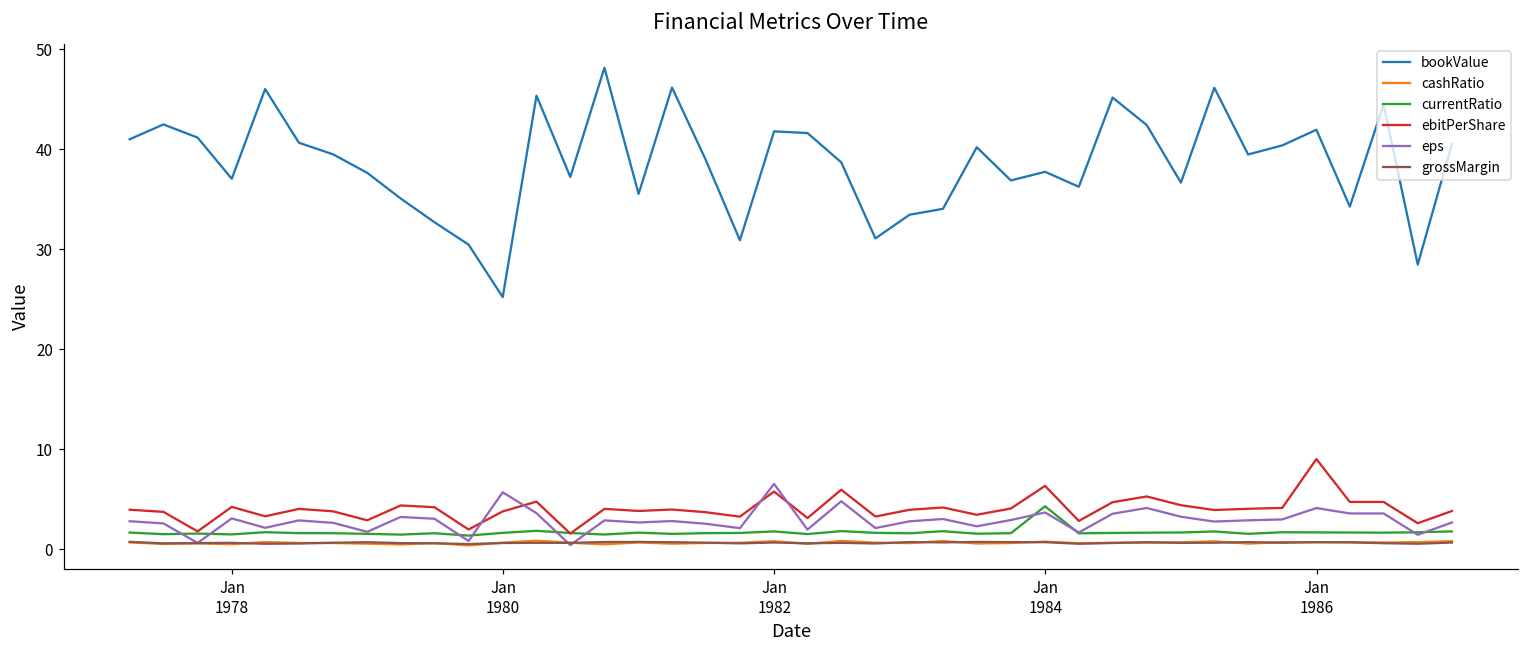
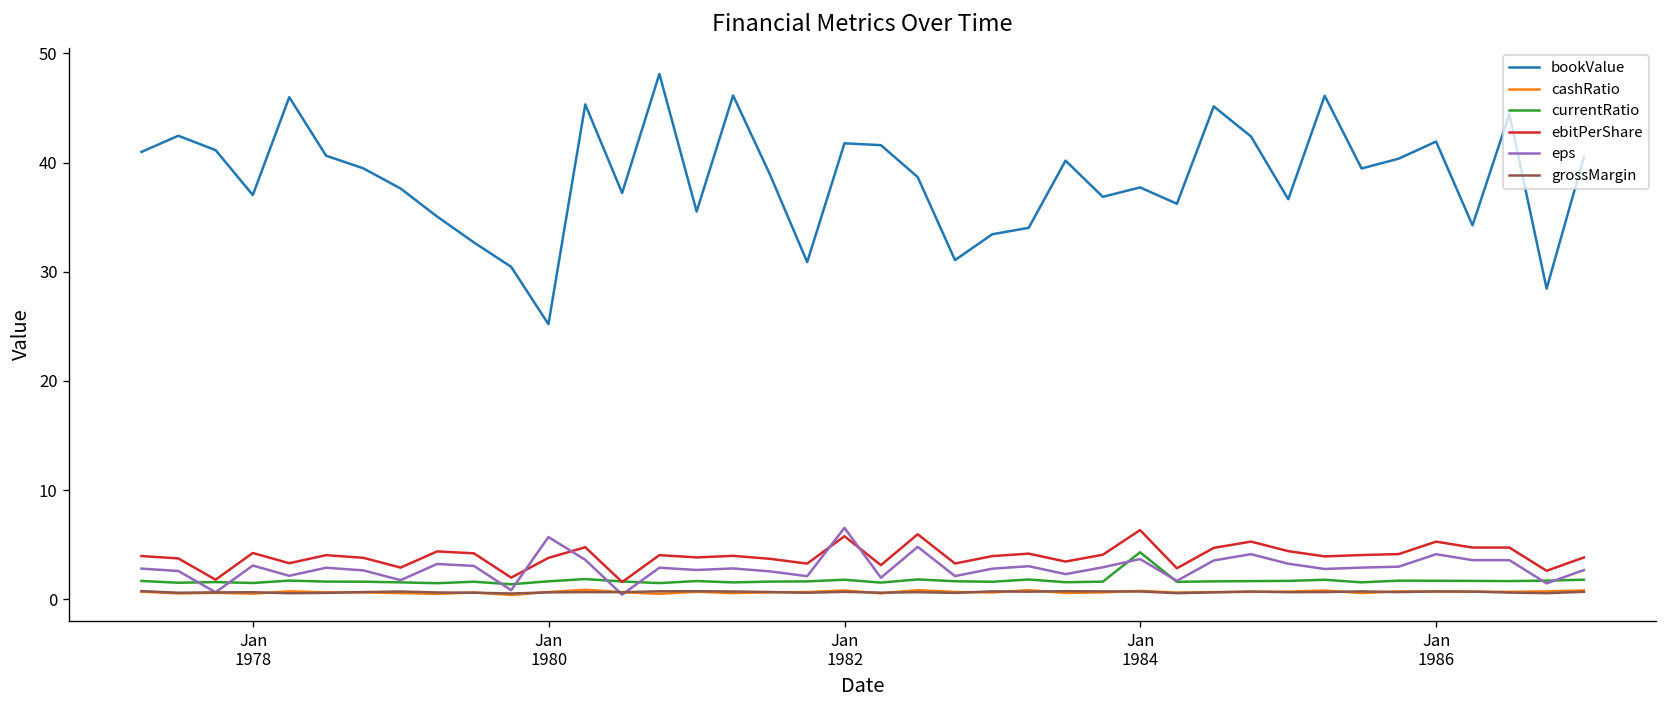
  {
    "bookValue": {
      "Jan 1978": 37,
      "Jan 1980": 25,
      "Jan 1982": 42,
      "Jan 1984": 38,
      "Jan 1986": 42
    },
    "currentRatio": {
      "Jan 1978": 1,
      "Jan 1980": 2,
      "Jan 1982": 2,
      "Jan 1984": 4,
      "Jan 1986": 2
    },
    "ebitPerShare": {
      "Jan 1978": 4,
      "Jan 1980": 4,
      "Jan 1982": 6,
      "Jan 1984": 6,
-     "Jan 1986": 9
+     "Jan 1986": 5
    },
    "eps": {
      "Jan 1978": 3,
      "Jan 1980": 6,
      "Jan 1982": 7,
      "Jan 1984": 4,
      "Jan 1986": 4
    }
  }
